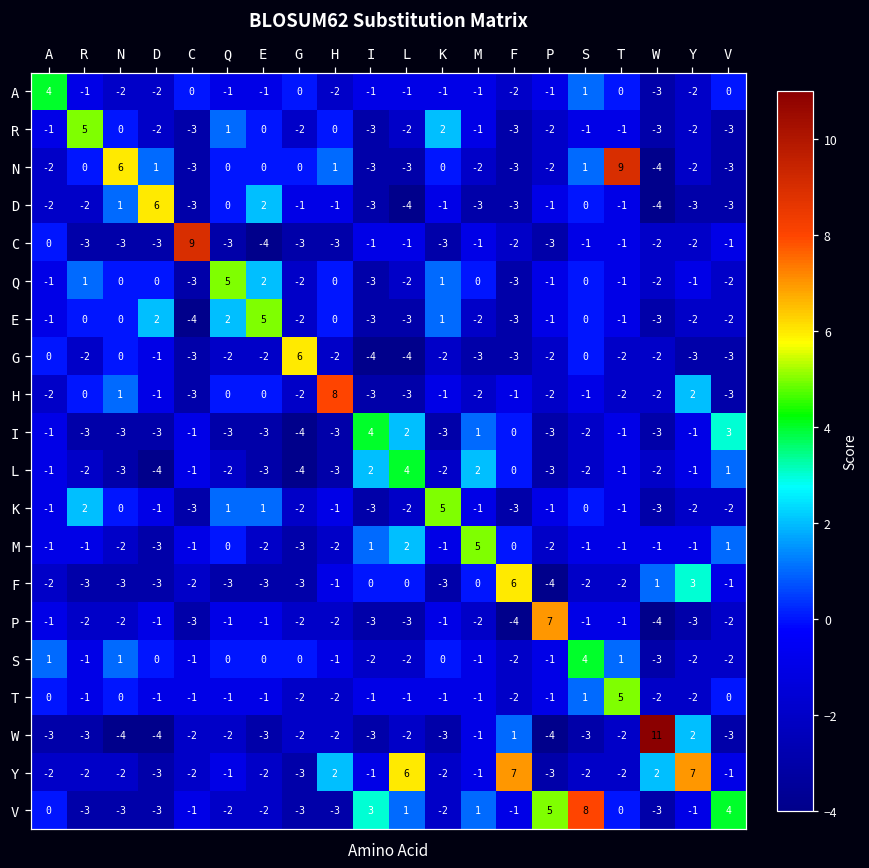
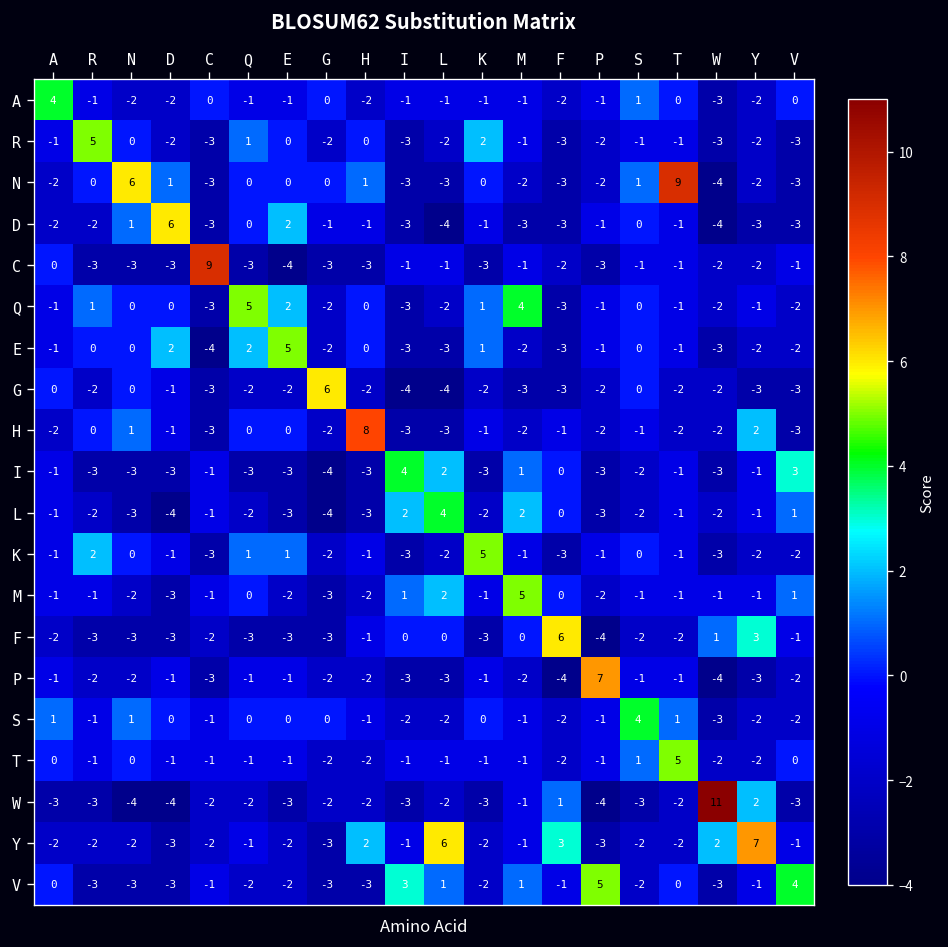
  {
    "Q": {
      "A": -1,
      "R": 1,
      "N": 0,
      "D": 0,
      "C": -3,
      "Q": 5,
      "E": 2,
      "G": -2,
      "H": 0,
      "I": -3,
      "L": -2,
      "K": 1,
-     "M": 0,
+     "M": 4,
      "F": -3,
      "P": -1,
      "S": 0,
      "T": -1,
      "W": -2,
      "Y": -1,
      "V": -2
    },
    "Y": {
      "A": -2,
      "R": -2,
      "N": -2,
      "D": -3,
      "C": -2,
      "Q": -1,
      "E": -2,
      "G": -3,
      "H": 2,
      "I": -1,
      "L": 6,
      "K": -2,
      "M": -1,
-     "F": 7,
+     "F": 3,
      "P": -3,
      "S": -2,
      "T": -2,
      "W": 2,
      "Y": 7,
      "V": -1
    },
    "V": {
      "A": 0,
      "R": -3,
      "N": -3,
      "D": -3,
      "C": -1,
      "Q": -2,
      "E": -2,
      "G": -3,
      "H": -3,
      "I": 3,
      "L": 1,
      "K": -2,
      "M": 1,
      "F": -1,
      "P": 5,
-     "S": 8,
+     "S": -2,
      "T": 0,
      "W": -3,
      "Y": -1,
      "V": 4
    }
  }
